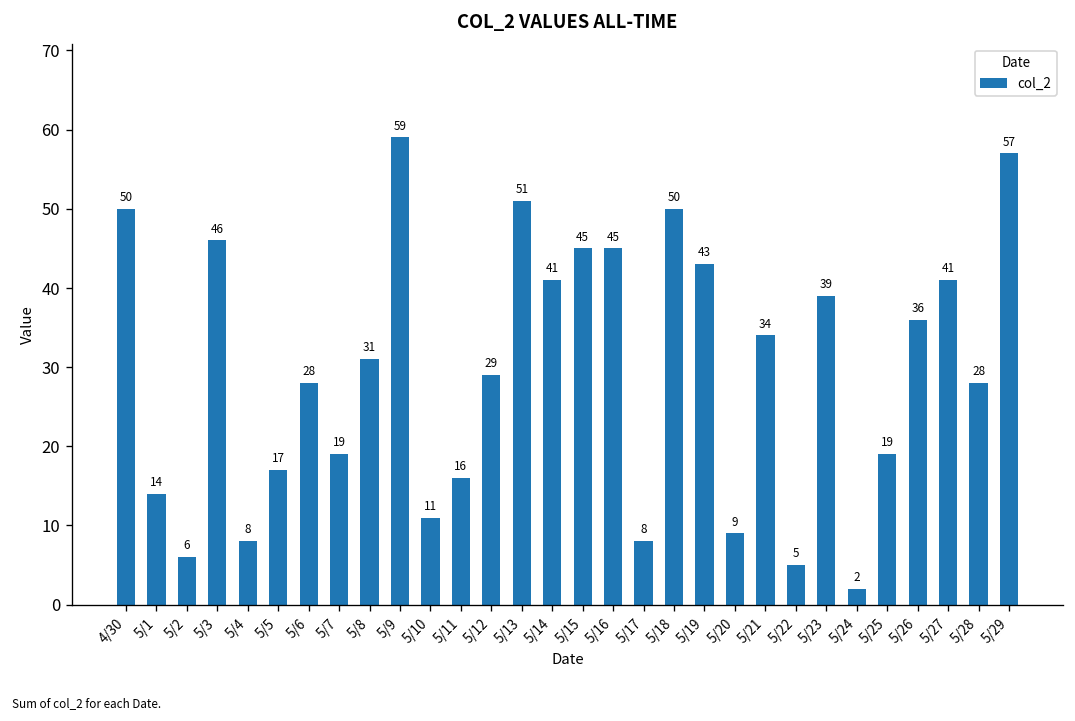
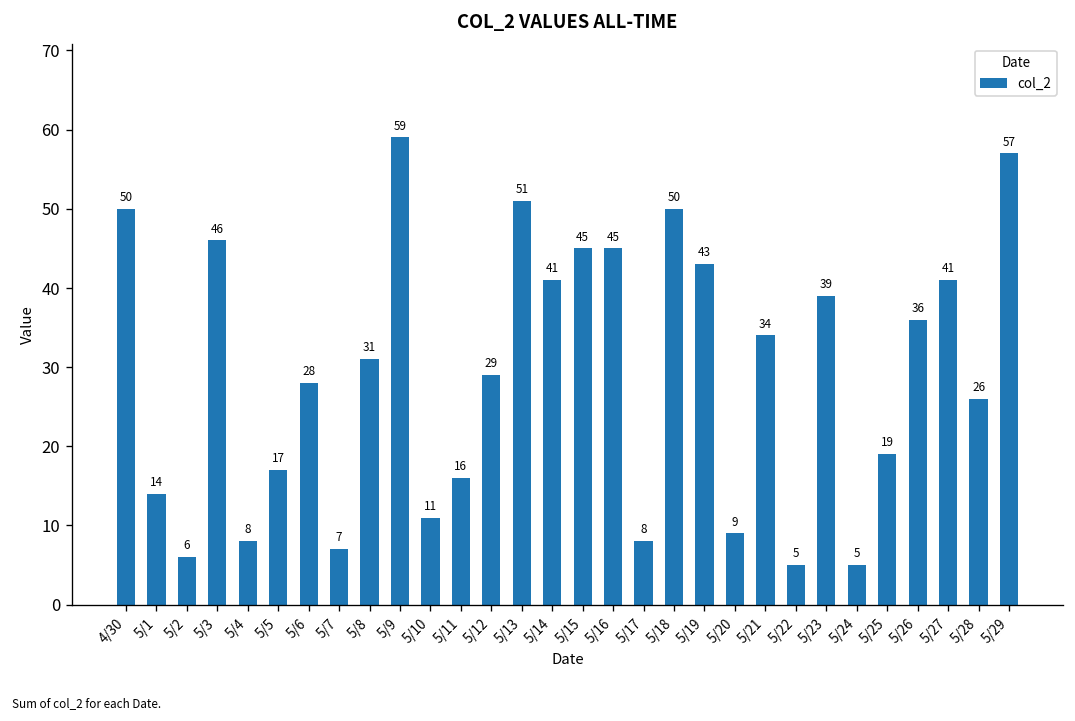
  {
    "4/30": 50,
    "5/1": 14,
    "5/2": 6,
    "5/3": 46,
    "5/4": 8,
    "5/5": 17,
    "5/6": 28,
-   "5/7": 19,
+   "5/7": 7,
    "5/8": 31,
    "5/9": 59,
    "5/10": 11,
    "5/11": 16,
    "5/12": 29,
    "5/13": 51,
    "5/14": 41,
    "5/15": 45,
    "5/16": 45,
    "5/17": 8,
    "5/18": 50,
    "5/19": 43,
    "5/20": 9,
    "5/21": 34,
    "5/22": 5,
    "5/23": 39,
-   "5/24": 2,
+   "5/24": 5,
    "5/25": 19,
    "5/26": 36,
    "5/27": 41,
-   "5/28": 28,
+   "5/28": 26,
    "5/29": 57
  }
